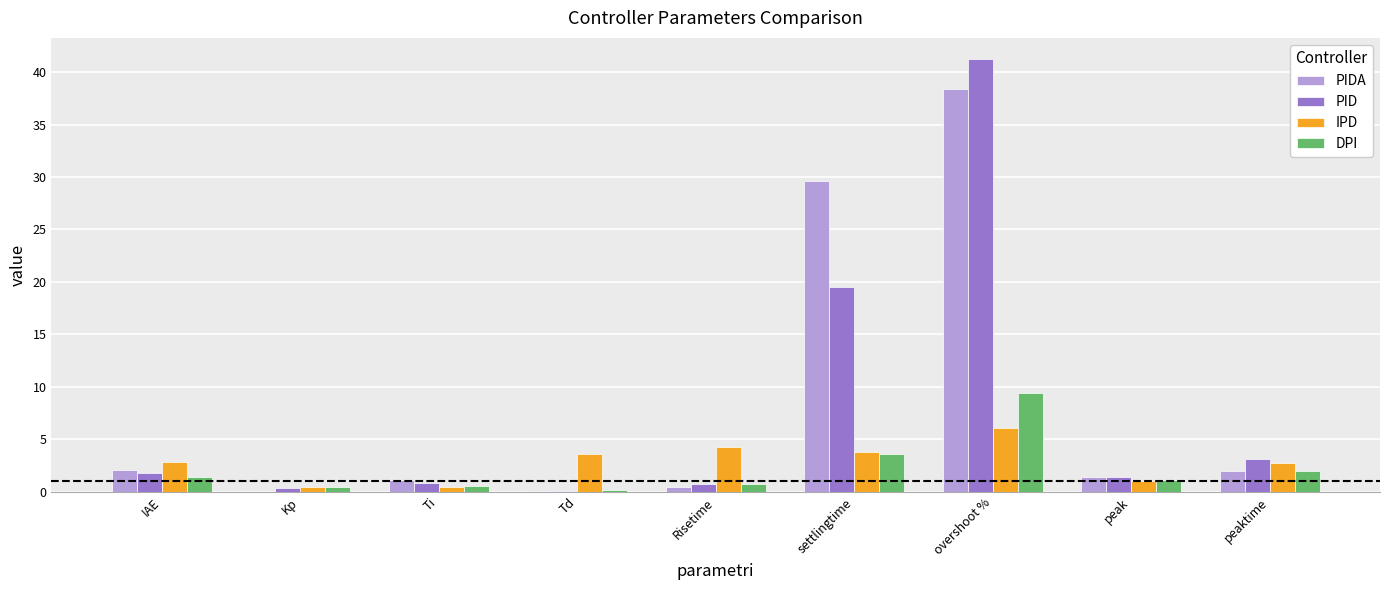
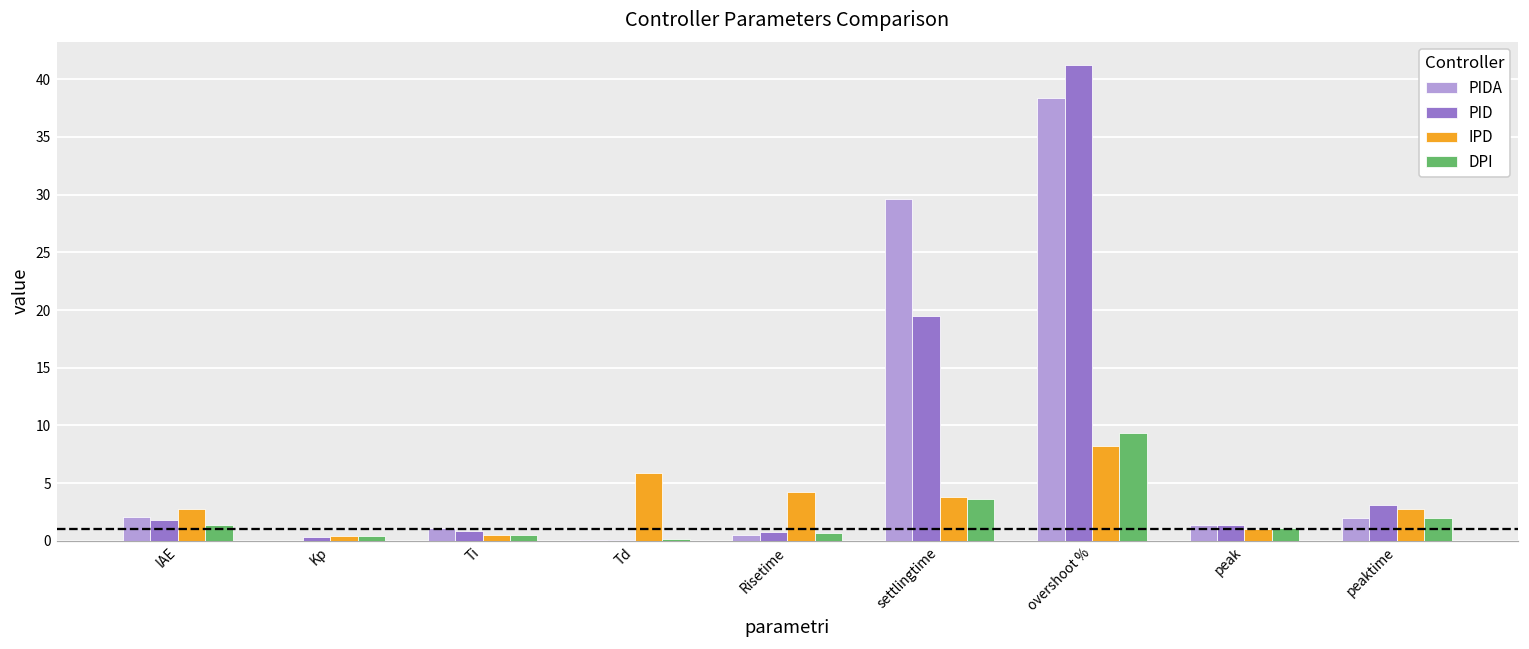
  {
    "IPD": {
      "IAE": 2.8,
      "Kp": 0.4,
      "Ti": 0.5,
-     "Td": 3.6,
+     "Td": 5.9,
      "Risetime": 4.3,
      "settlingtime": 3.8,
-     "overshoot %": 6.1,
+     "overshoot %": 8.2,
      "peak": 1.1,
      "peaktime": 2.8
    },
    "DPI": {
      "IAE": 1.4,
      "Kp": 0.4,
      "Ti": 0.5,
      "Risetime": 0.7,
      "settlingtime": 3.6,
      "overshoot %": 9.4,
      "peak": 1.1,
      "peaktime": 2.0
    }
  }
